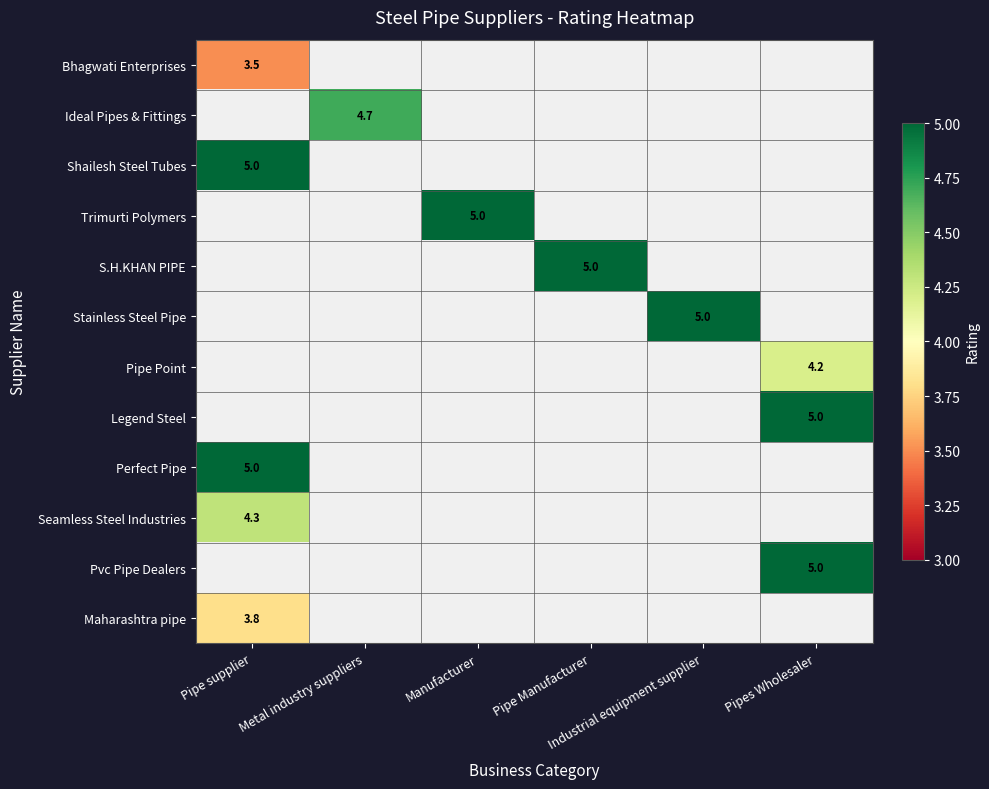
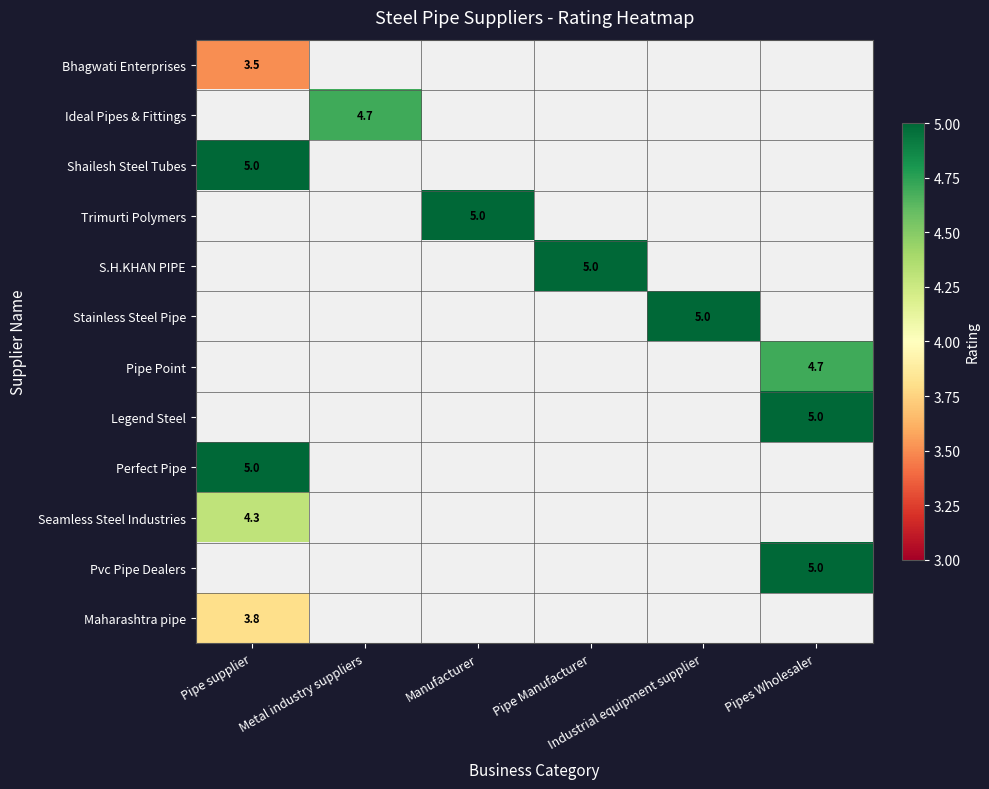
  {
    "Bhagwati Enterprises": {
      "Pipe supplier": 3.5
    },
    "Ideal Pipes & Fittings": {
      "Metal industry suppliers": 4.7
    },
    "Shailesh Steel Tubes": {
      "Pipe supplier": 5.0
    },
    "Trimurti Polymers": {
      "Manufacturer": 5.0
    },
    "S.H.KHAN PIPE": {
      "Pipe Manufacturer": 5.0
    },
    "Stainless Steel Pipe": {
      "Industrial equipment supplier": 5.0
    },
    "Pipe Point": {
-     "Pipes Wholesaler": 4.2
+     "Pipes Wholesaler": 4.7
    },
    "Legend Steel": {
      "Pipes Wholesaler": 5.0
    },
    "Perfect Pipe": {
      "Pipe supplier": 5.0
    },
    "Seamless Steel Industries": {
      "Pipe supplier": 4.3
    },
    "Pvc Pipe Dealers": {
      "Pipes Wholesaler": 5.0
    },
    "Maharashtra pipe": {
      "Pipe supplier": 3.8
    }
  }
